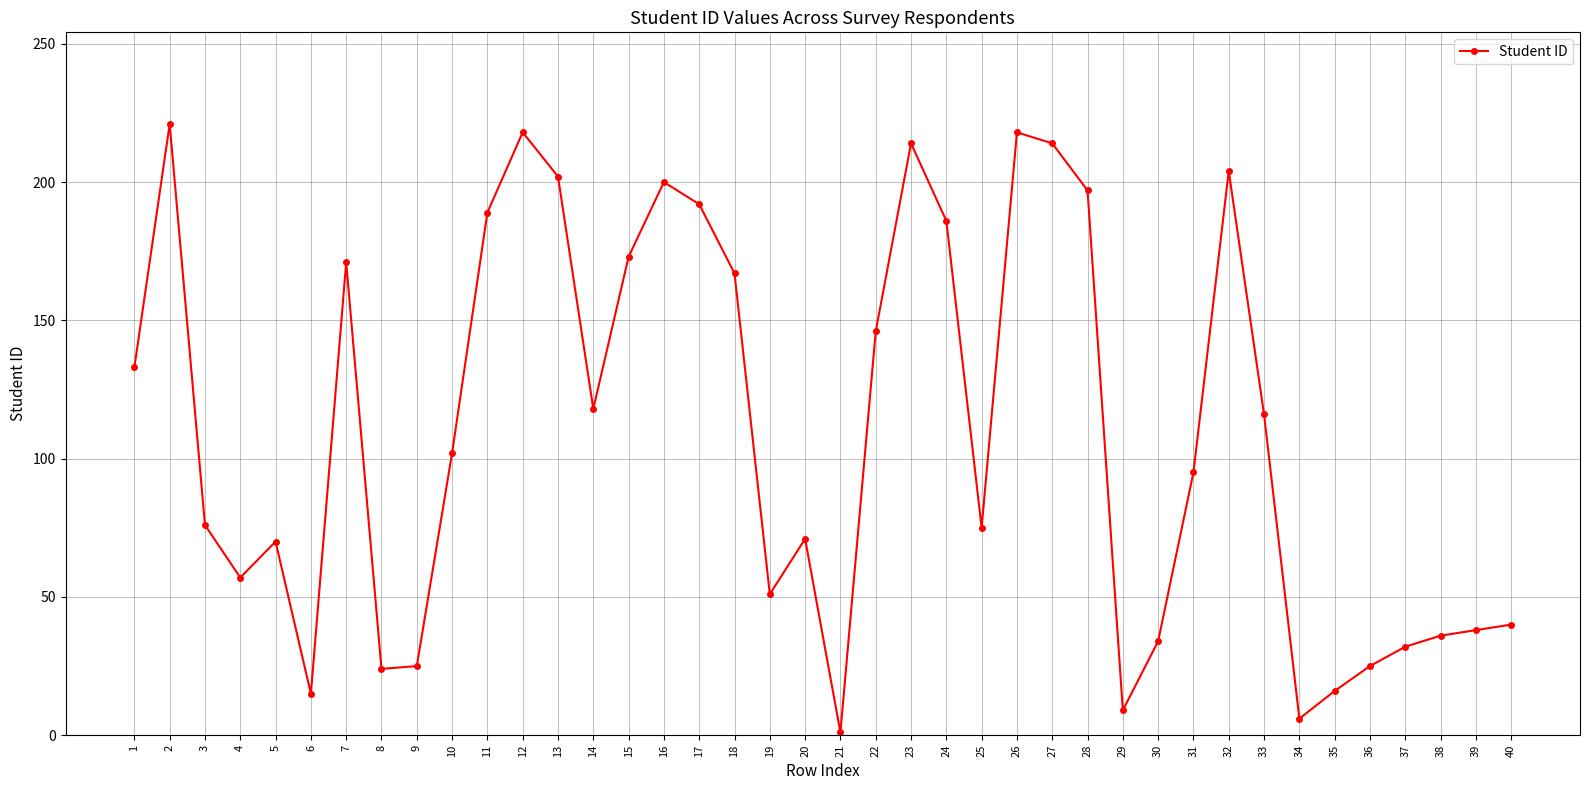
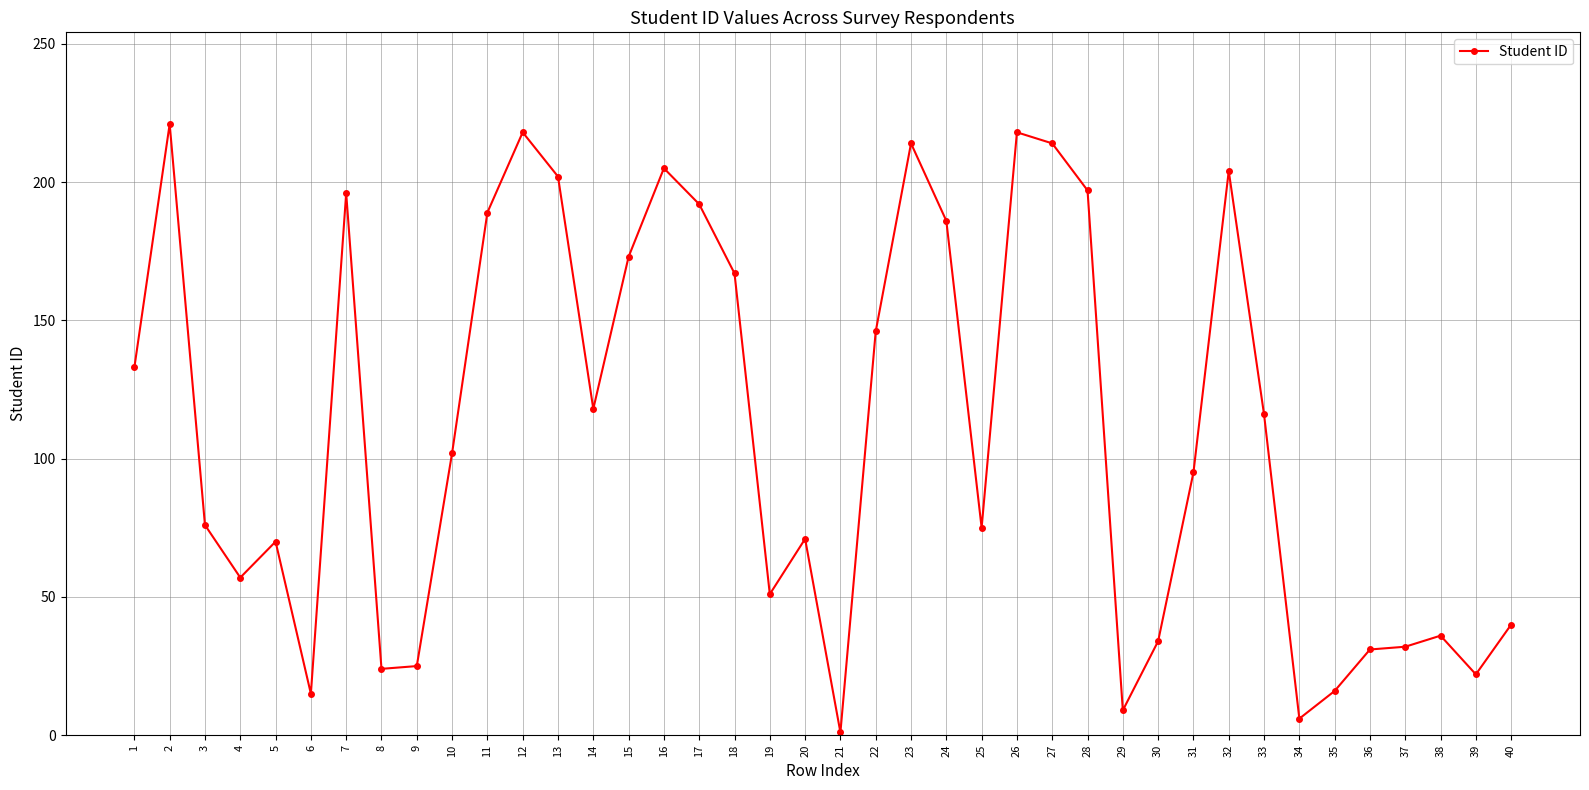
  {
    "1": 133,
    "2": 221,
    "3": 76,
    "4": 57,
    "5": 70,
    "6": 15,
-   "7": 171,
+   "7": 196,
    "8": 24,
    "9": 25,
    "10": 102,
    "11": 189,
    "12": 218,
    "13": 202,
    "14": 118,
    "15": 173,
-   "16": 200,
+   "16": 205,
    "17": 192,
    "18": 167,
    "19": 51,
    "20": 71,
    "21": 1,
    "22": 146,
    "23": 214,
    "24": 186,
    "25": 75,
    "26": 218,
    "27": 214,
    "28": 197,
    "29": 9,
    "30": 34,
    "31": 95,
    "32": 204,
    "33": 116,
    "34": 6,
    "35": 16,
-   "36": 25,
+   "36": 31,
    "37": 32,
    "38": 36,
-   "39": 38,
+   "39": 22,
    "40": 40
  }
